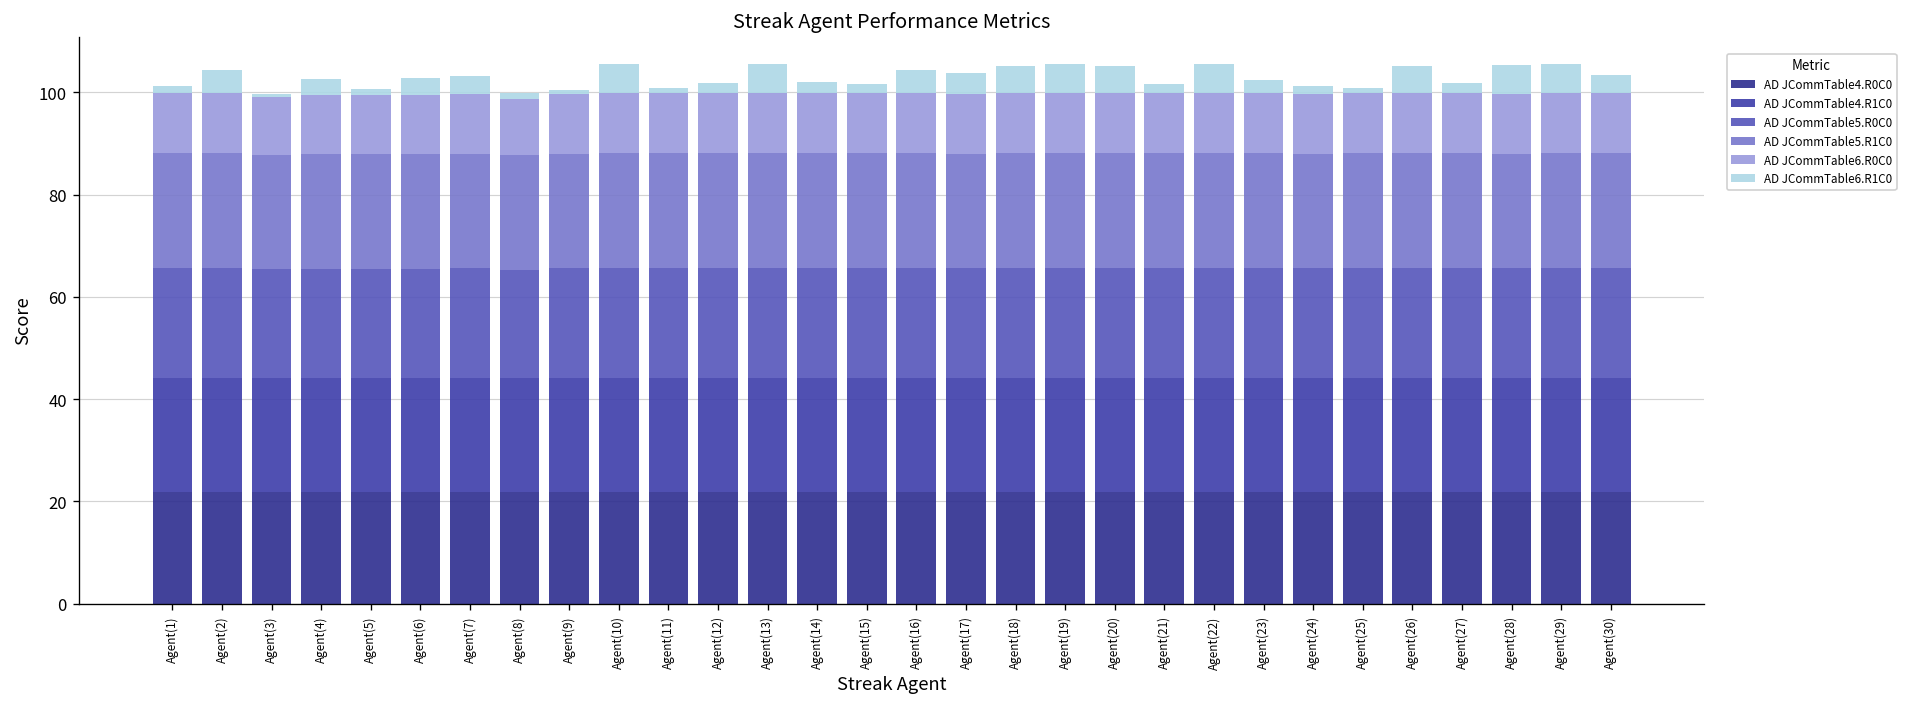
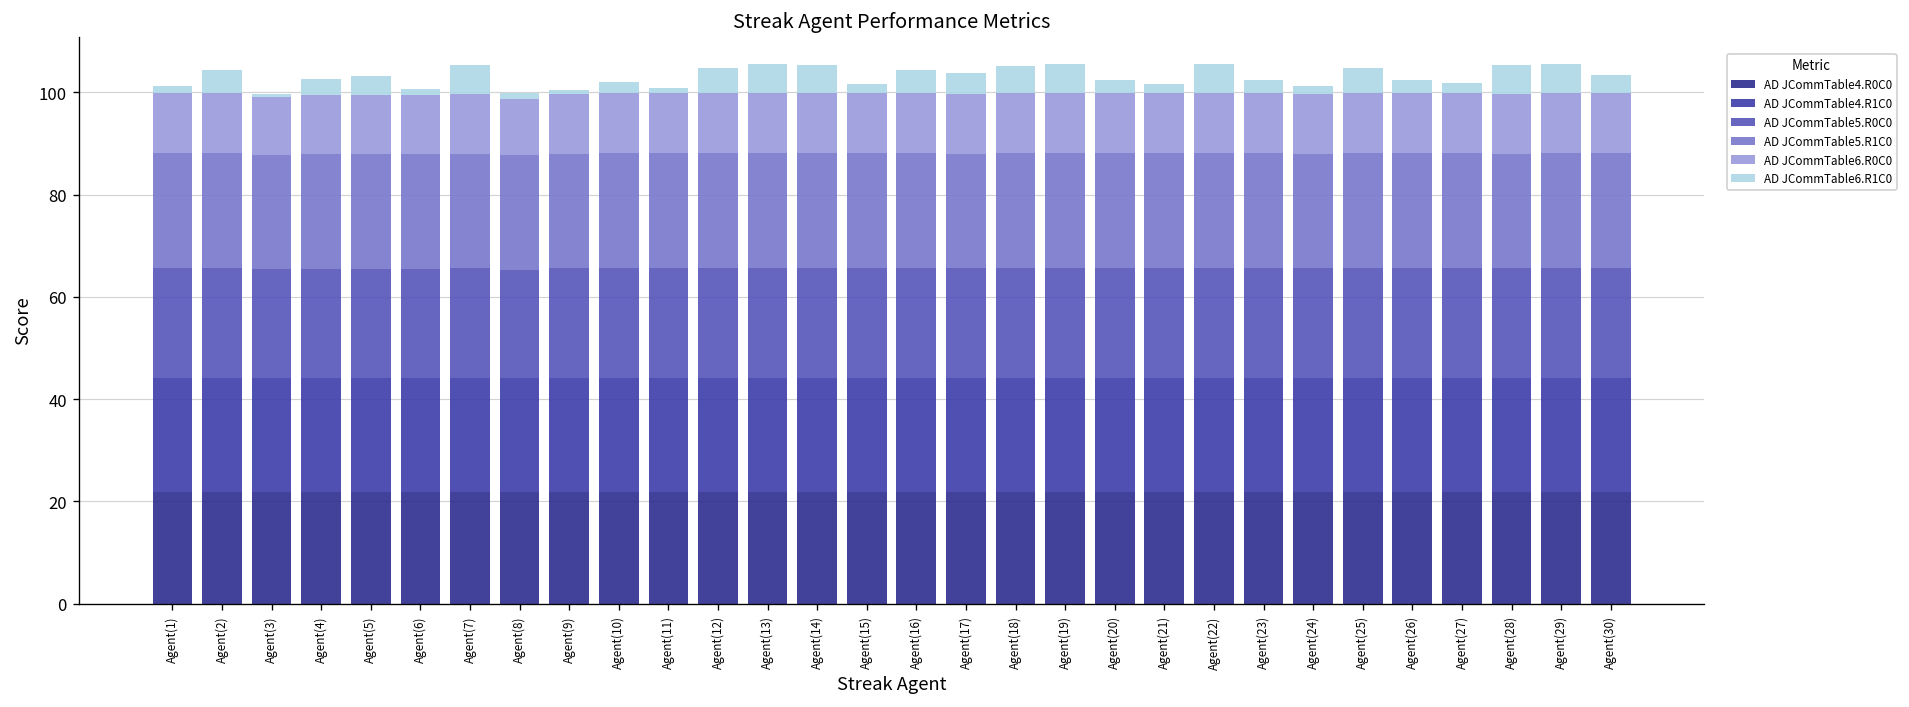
  {
    "AD JCommTable6.R1C0": {
      "Agent(1)": 1,
      "Agent(2)": 4,
      "Agent(3)": 1,
      "Agent(4)": 3,
-     "Agent(5)": 1,
-     "Agent(6)": 3,
-     "Agent(7)": 4,
+     "Agent(5)": 4,
+     "Agent(6)": 1,
+     "Agent(7)": 6,
      "Agent(8)": 1,
      "Agent(9)": 1,
-     "Agent(10)": 6,
+     "Agent(10)": 2,
      "Agent(11)": 1,
-     "Agent(12)": 2,
+     "Agent(12)": 5,
      "Agent(13)": 6,
-     "Agent(14)": 2,
+     "Agent(14)": 5,
      "Agent(15)": 2,
      "Agent(16)": 5,
      "Agent(17)": 4,
      "Agent(18)": 5,
      "Agent(19)": 6,
-     "Agent(20)": 5,
+     "Agent(20)": 3,
      "Agent(21)": 2,
      "Agent(22)": 6,
      "Agent(23)": 2,
      "Agent(24)": 2,
-     "Agent(25)": 1,
-     "Agent(26)": 5,
+     "Agent(25)": 5,
+     "Agent(26)": 2,
      "Agent(27)": 2,
      "Agent(28)": 6,
      "Agent(29)": 6,
      "Agent(30)": 4
    }
  }
